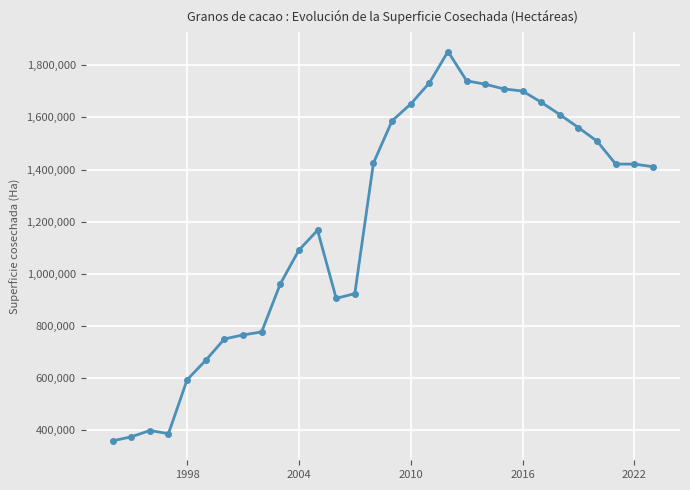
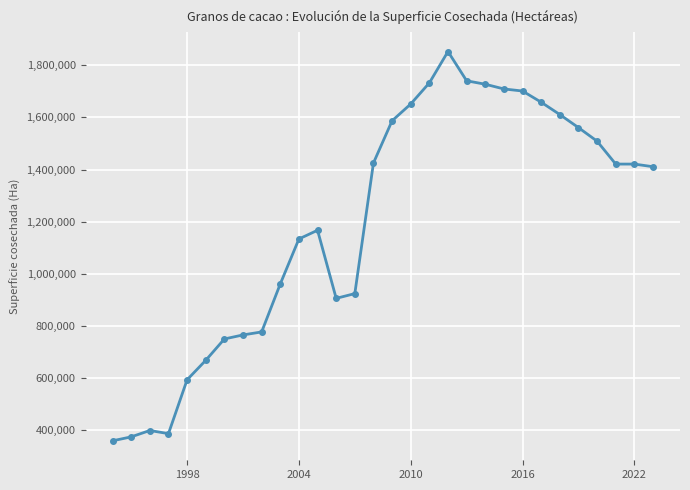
  {
    "1998": "590,000",
-   "2004": "1,090,000",
+   "2004": "1,130,000",
    "2010": "1,650,000",
    "2016": "1,700,000",
    "2022": "1,420,000"
  }
